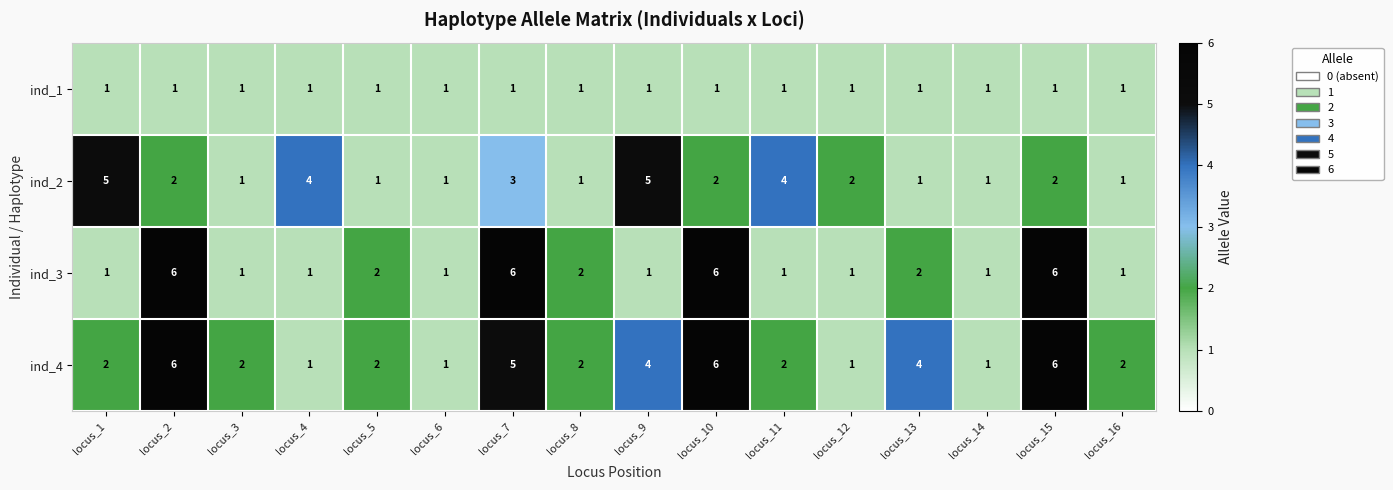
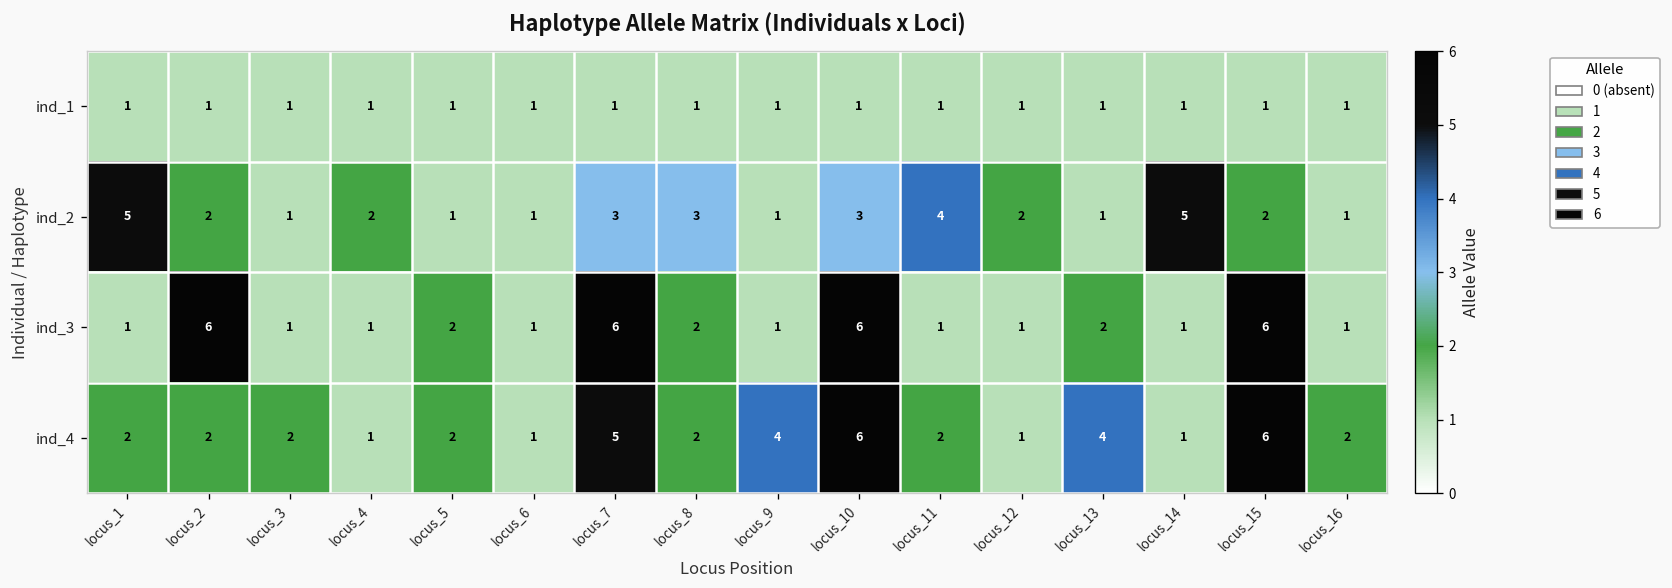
  {
    "ind_1": {
      "locus_1": 1,
      "locus_2": 1,
      "locus_3": 1,
      "locus_4": 1,
      "locus_5": 1,
      "locus_6": 1,
      "locus_7": 1,
      "locus_8": 1,
      "locus_9": 1,
      "locus_10": 1,
      "locus_11": 1,
      "locus_12": 1,
      "locus_13": 1,
      "locus_14": 1,
      "locus_15": 1,
      "locus_16": 1
    },
    "ind_2": {
      "locus_1": 5,
      "locus_2": 2,
      "locus_3": 1,
-     "locus_4": 4,
+     "locus_4": 2,
      "locus_5": 1,
      "locus_6": 1,
      "locus_7": 3,
-     "locus_8": 1,
-     "locus_9": 5,
-     "locus_10": 2,
+     "locus_8": 3,
+     "locus_9": 1,
+     "locus_10": 3,
      "locus_11": 4,
      "locus_12": 2,
      "locus_13": 1,
-     "locus_14": 1,
+     "locus_14": 5,
      "locus_15": 2,
      "locus_16": 1
    },
    "ind_3": {
      "locus_1": 1,
      "locus_2": 6,
      "locus_3": 1,
      "locus_4": 1,
      "locus_5": 2,
      "locus_6": 1,
      "locus_7": 6,
      "locus_8": 2,
      "locus_9": 1,
      "locus_10": 6,
      "locus_11": 1,
      "locus_12": 1,
      "locus_13": 2,
      "locus_14": 1,
      "locus_15": 6,
      "locus_16": 1
    },
    "ind_4": {
      "locus_1": 2,
-     "locus_2": 6,
+     "locus_2": 2,
      "locus_3": 2,
      "locus_4": 1,
      "locus_5": 2,
      "locus_6": 1,
      "locus_7": 5,
      "locus_8": 2,
      "locus_9": 4,
      "locus_10": 6,
      "locus_11": 2,
      "locus_12": 1,
      "locus_13": 4,
      "locus_14": 1,
      "locus_15": 6,
      "locus_16": 2
    }
  }
